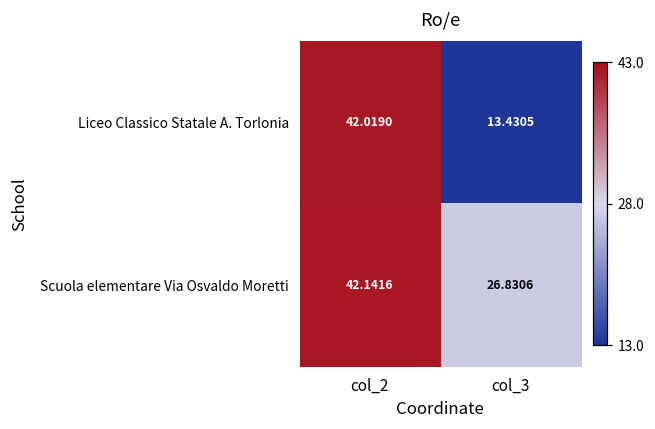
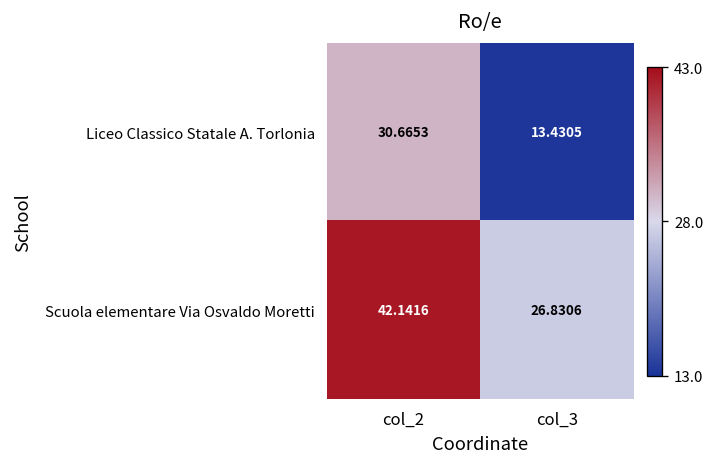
  {
    "Liceo Classico Statale A. Torlonia": {
-     "col_2": 42.0190,
+     "col_2": 30.6653,
      "col_3": 13.4305
    },
    "Scuola elementare Via Osvaldo Moretti": {
      "col_2": 42.1416,
      "col_3": 26.8306
    }
  }
